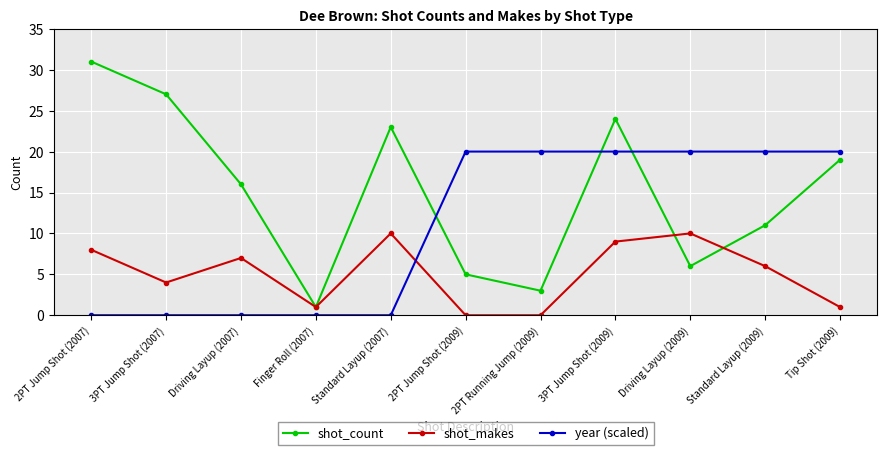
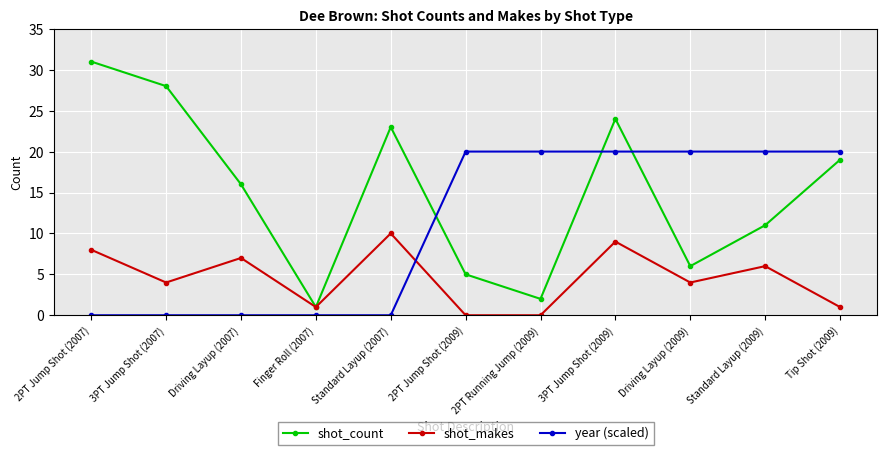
  {
    "shot_count": {
      "2PT Jump Shot (2007)": 31,
-     "3PT Jump Shot (2007)": 27,
+     "3PT Jump Shot (2007)": 28,
      "Driving Layup (2007)": 16,
      "Standard Layup (2007)": 23,
      "2PT Jump Shot (2009)": 5,
-     "2PT Running Jump (2009)": 3,
+     "2PT Running Jump (2009)": 2,
      "3PT Jump Shot (2009)": 24,
      "Driving Layup (2009)": 6,
      "Standard Layup (2009)": 11,
      "Tip Shot (2009)": 19
    },
    "shot_makes": {
      "2PT Jump Shot (2007)": 8,
      "3PT Jump Shot (2007)": 4,
      "Driving Layup (2007)": 7,
      "Standard Layup (2007)": 10,
      "2PT Jump Shot (2009)": 0,
      "2PT Running Jump (2009)": 0,
      "3PT Jump Shot (2009)": 9,
-     "Driving Layup (2009)": 10,
+     "Driving Layup (2009)": 4,
      "Standard Layup (2009)": 6,
      "Tip Shot (2009)": 1
    },
    "year (scaled)": {
      "2PT Jump Shot (2007)": 0,
      "3PT Jump Shot (2007)": 0,
      "Driving Layup (2007)": 0,
      "Finger Roll (2007)": 0,
      "Standard Layup (2007)": 0,
      "2PT Jump Shot (2009)": 20,
      "2PT Running Jump (2009)": 20,
      "3PT Jump Shot (2009)": 20,
      "Driving Layup (2009)": 20,
      "Standard Layup (2009)": 20,
      "Tip Shot (2009)": 20
    }
  }
